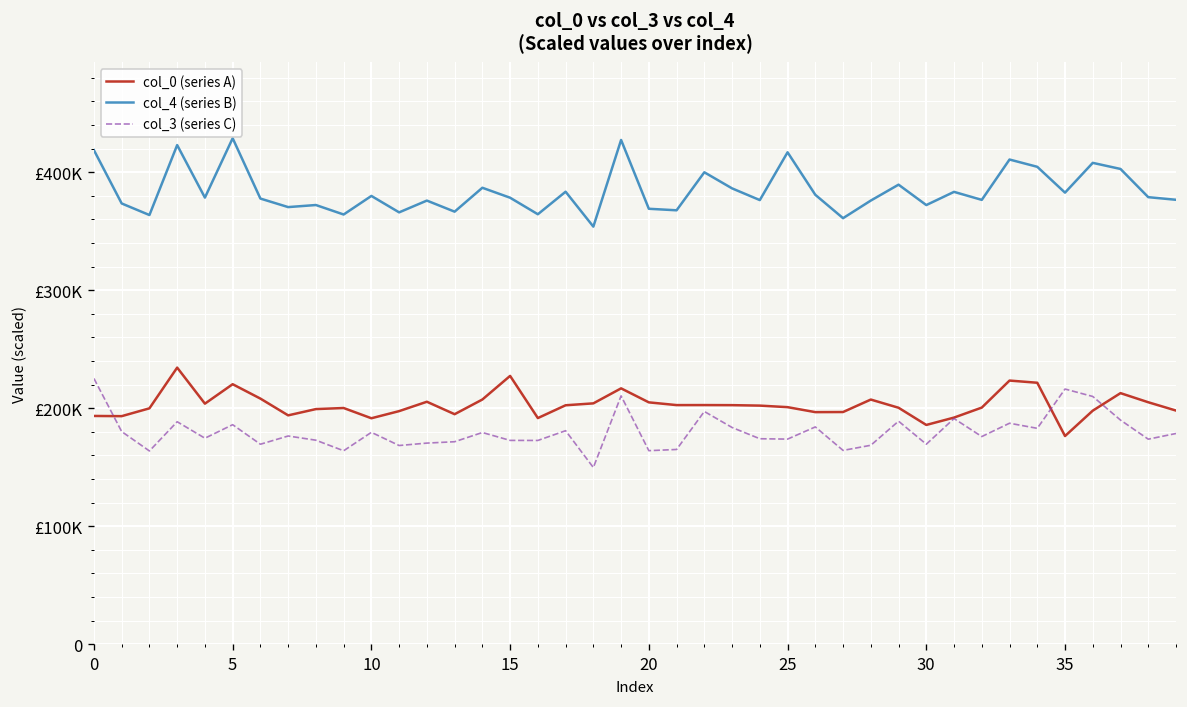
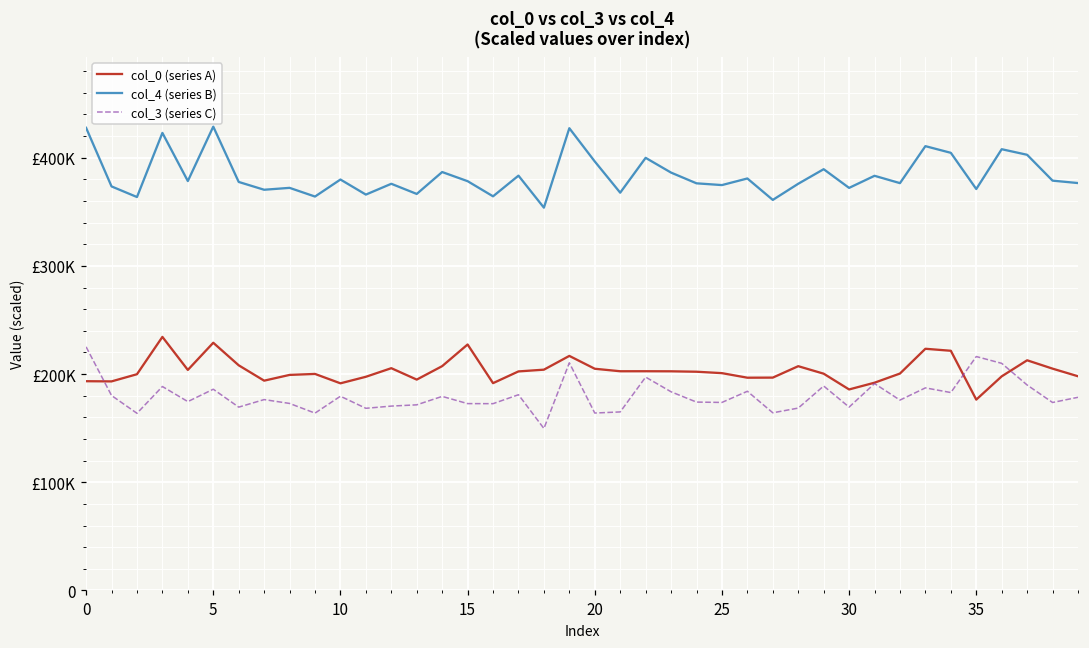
  {
    "col_0 (series A)": {
      "0": "£190000",
-     "5": "£220000",
+     "5": "£230000",
      "10": "£190000",
      "15": "£230000",
      "20": "£200000",
      "25": "£200000",
      "30": "£190000",
      "35": "£180000"
    },
    "col_4 (series B)": {
-     "0": "£420000",
+     "0": "£430000",
      "5": "£430000",
      "10": "£380000",
      "15": "£380000",
-     "20": "£370000",
-     "25": "£420000",
+     "20": "£400000",
+     "25": "£370000",
      "30": "£370000",
-     "35": "£380000"
+     "35": "£370000"
    },
    "col_3 (series C)": {
      "0": "£230000",
      "5": "£190000",
      "10": "£180000",
      "15": "£170000",
      "20": "£160000",
      "25": "£170000",
      "30": "£170000",
      "35": "£220000"
    }
  }
